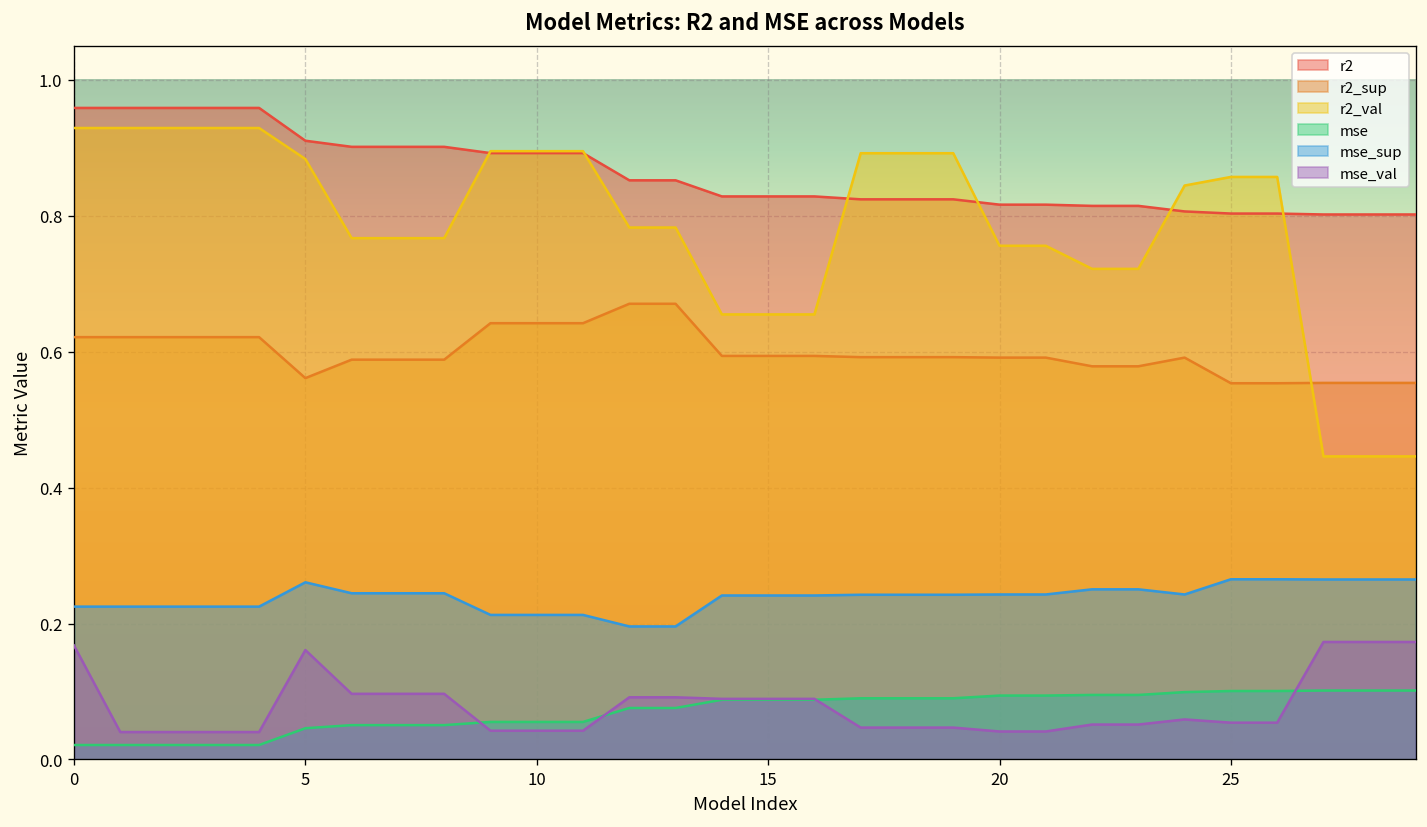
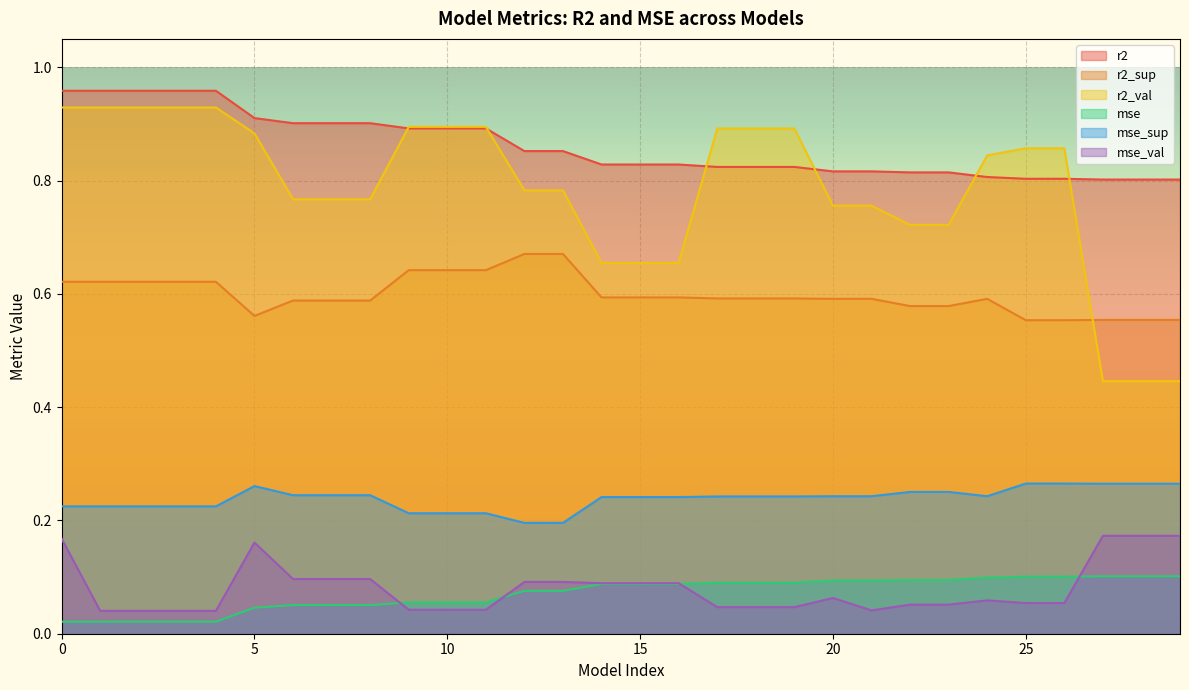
  {
    "mse": {
      "0": 0.02,
      "5": 0.05,
      "10": 0.06,
      "20": 0.09,
      "25": 0.10
    },
    "mse_sup": {
      "0": 0.22,
      "5": 0.26,
      "10": 0.21,
      "15": 0.24,
      "20": 0.24,
      "25": 0.27
    },
    "mse_val": {
      "0": 0.17,
      "5": 0.16,
      "10": 0.04,
-     "20": 0.04,
+     "20": 0.06,
      "25": 0.05
    }
  }
